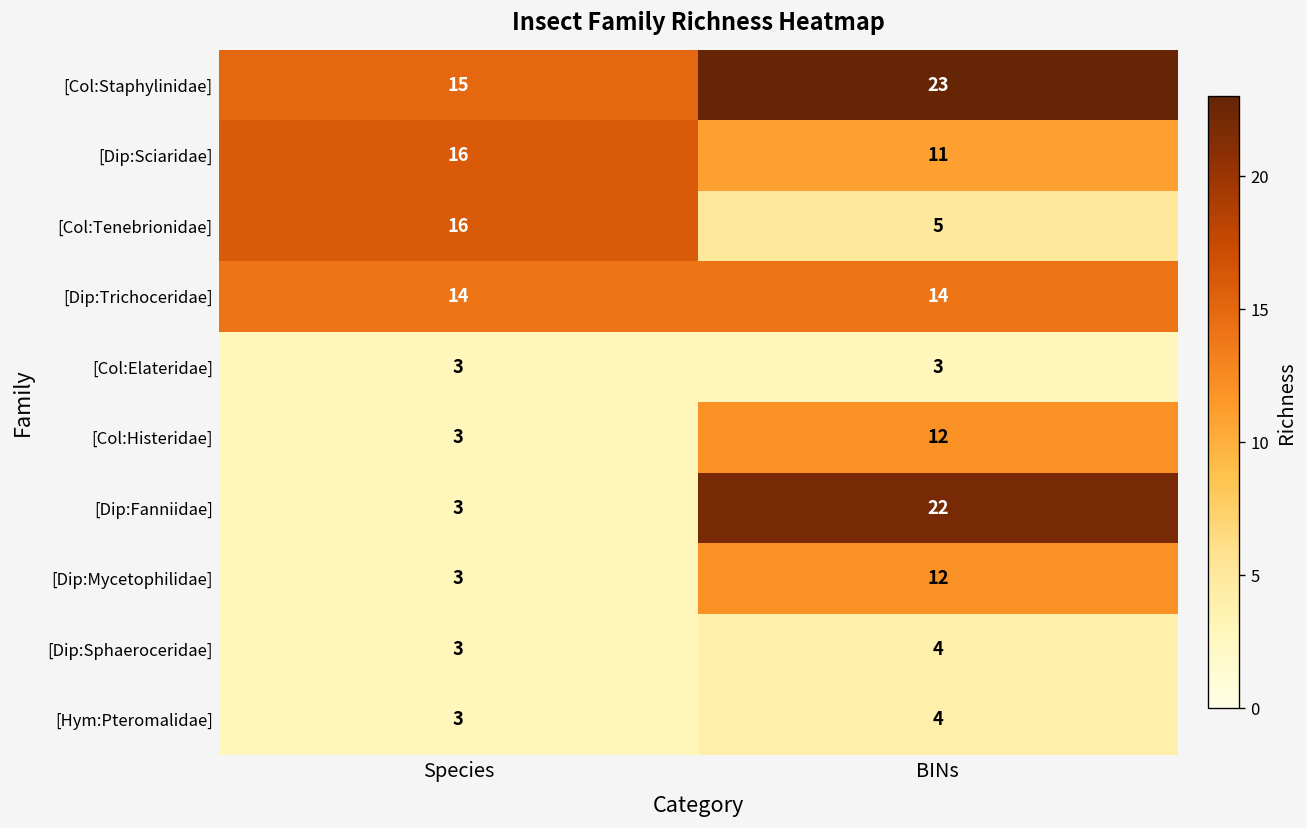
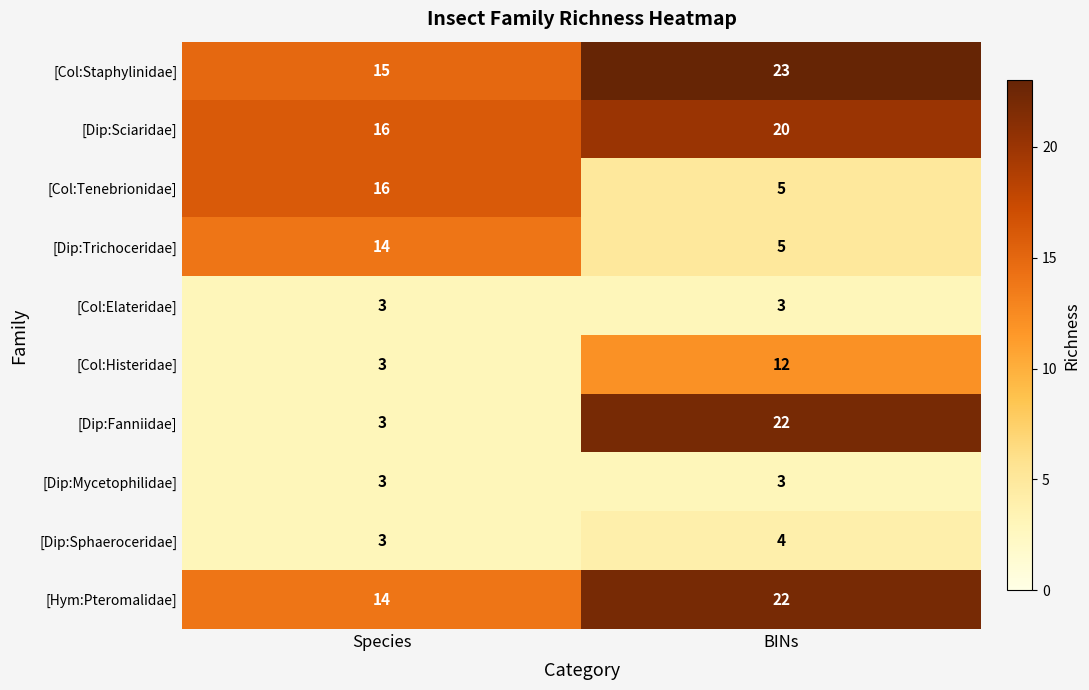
  {
    "[Col:Staphylinidae]": {
      "Species": 15,
      "BINs": 23
    },
    "[Dip:Sciaridae]": {
      "Species": 16,
-     "BINs": 11
+     "BINs": 20
    },
    "[Col:Tenebrionidae]": {
      "Species": 16,
      "BINs": 5
    },
    "[Dip:Trichoceridae]": {
      "Species": 14,
-     "BINs": 14
+     "BINs": 5
    },
    "[Col:Elateridae]": {
      "Species": 3,
      "BINs": 3
    },
    "[Col:Histeridae]": {
      "Species": 3,
      "BINs": 12
    },
    "[Dip:Fanniidae]": {
      "Species": 3,
      "BINs": 22
    },
    "[Dip:Mycetophilidae]": {
      "Species": 3,
-     "BINs": 12
+     "BINs": 3
    },
    "[Dip:Sphaeroceridae]": {
      "Species": 3,
      "BINs": 4
    },
    "[Hym:Pteromalidae]": {
-     "Species": 3,
-     "BINs": 4
+     "Species": 14,
+     "BINs": 22
    }
  }
